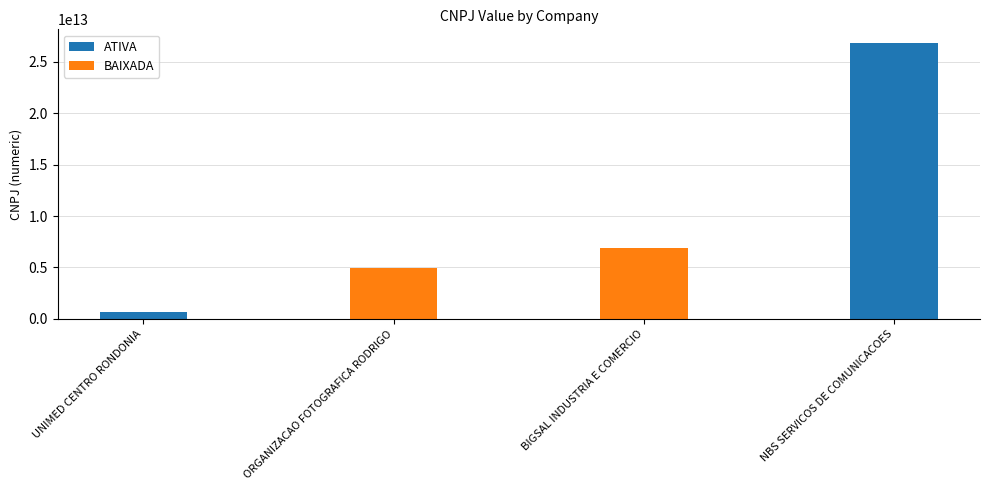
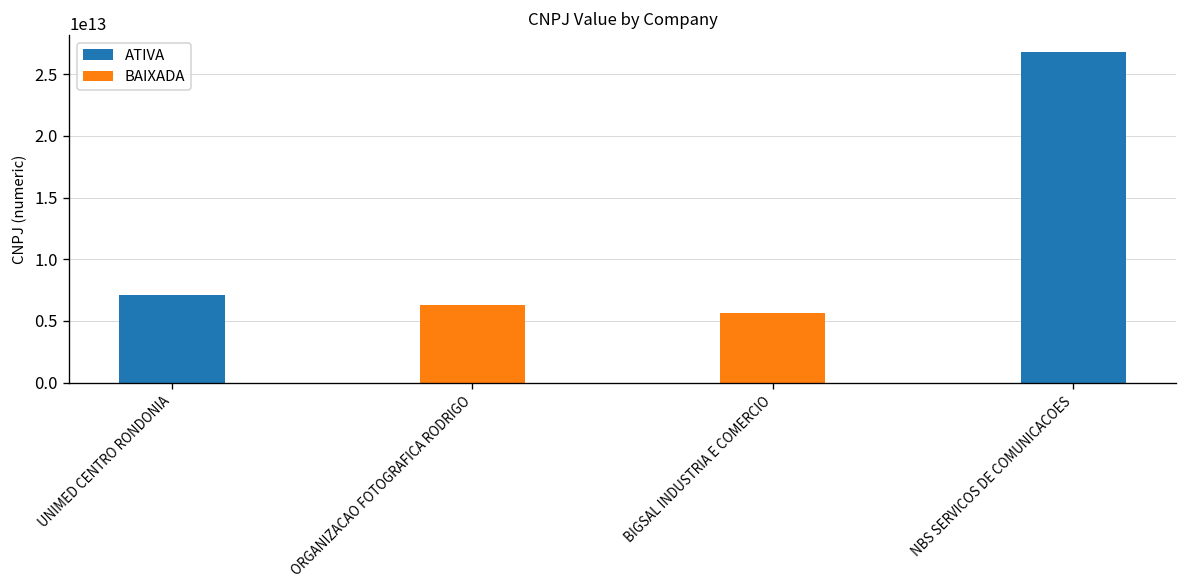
  {
    "ATIVA": {
-     "UNIMED CENTRO RONDONIA": 700000000000,
+     "UNIMED CENTRO RONDONIA": 7100000000000,
      "NBS SERVICOS DE COMUNICACOES": 26800000000000
    },
    "BAIXADA": {
-     "ORGANIZACAO FOTOGRAFICA RODRIGO": 4900000000000,
-     "BIGSAL INDUSTRIA E COMERCIO": 6900000000000
+     "ORGANIZACAO FOTOGRAFICA RODRIGO": 6300000000000,
+     "BIGSAL INDUSTRIA E COMERCIO": 5600000000000
    }
  }
